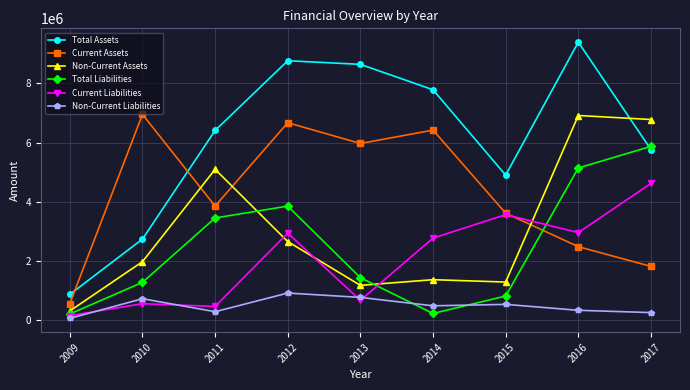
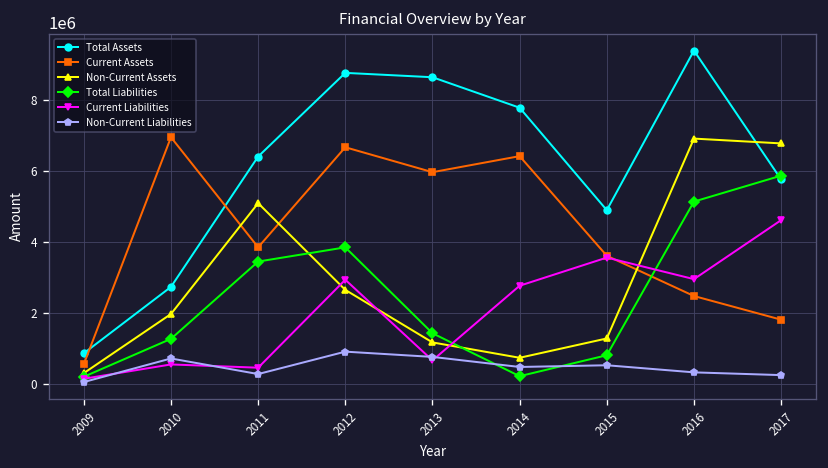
  {
    "Total Assets": {
      "2009": 900000,
      "2010": 2700000,
      "2011": 6400000,
      "2012": 8800000,
      "2013": 8600000,
      "2014": 7800000,
      "2015": 4900000,
      "2016": 9400000,
      "2017": 5800000
    },
    "Current Assets": {
      "2009": 600000,
      "2010": 7000000,
      "2011": 3900000,
      "2012": 6700000,
      "2013": 6000000,
      "2014": 6400000,
      "2016": 2500000,
      "2017": 1800000
    },
    "Non-Current Assets": {
      "2009": 300000,
      "2010": 2000000,
      "2011": 5100000,
      "2012": 2700000,
      "2013": 1200000,
-     "2014": 1400000,
+     "2014": 700000,
      "2015": 1300000,
      "2016": 6900000,
      "2017": 6800000
    },
    "Total Liabilities": {
      "2010": 1300000,
      "2011": 3500000,
      "2012": 3900000,
      "2013": 1400000,
      "2014": 200000,
      "2015": 800000,
      "2016": 5100000,
      "2017": 5900000
    },
    "Current Liabilities": {
      "2010": 600000,
      "2011": 500000,
      "2012": 2900000,
      "2013": 700000,
      "2014": 2800000,
      "2016": 3000000,
      "2017": 4600000
    },
    "Non-Current Liabilities": {
      "2009": 100000,
      "2010": 700000,
      "2011": 300000,
      "2012": 900000,
      "2013": 800000,
      "2014": 500000,
      "2015": 500000,
      "2016": 300000,
      "2017": 300000
    }
  }
